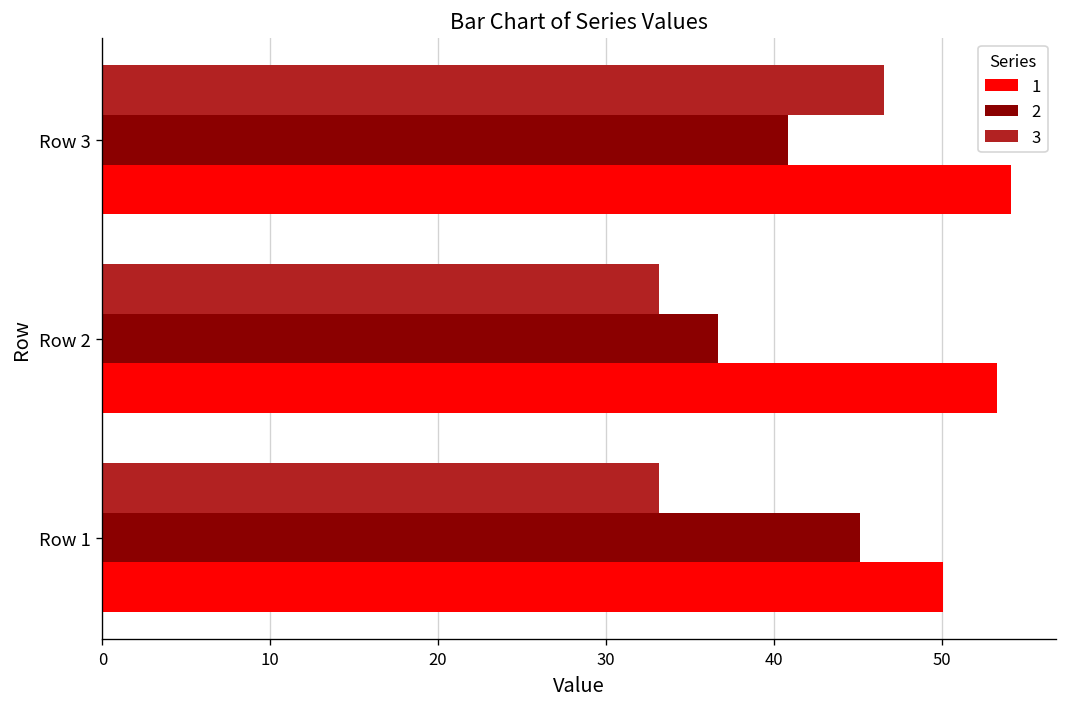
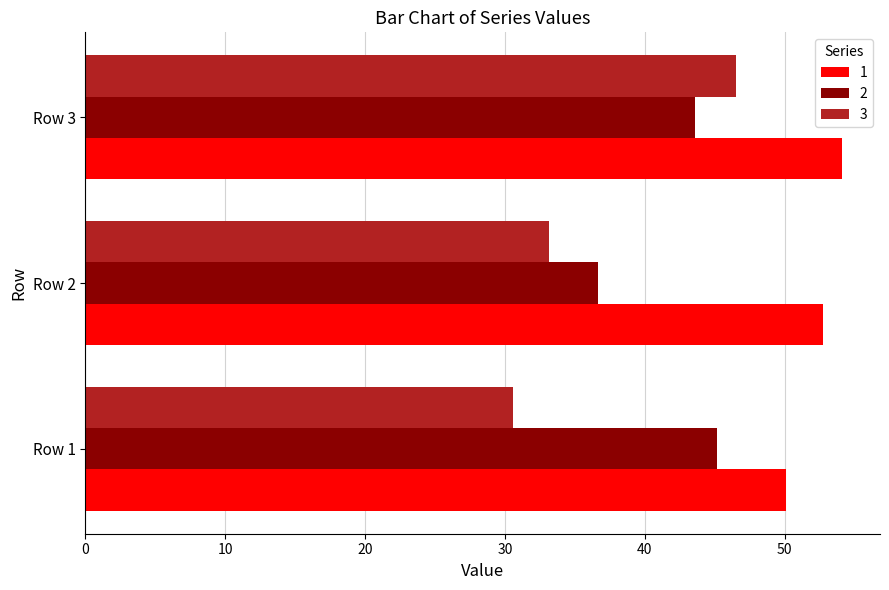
  {
    "1": {
      "Row 3": 54.1,
-     "Row 2": 53.3,
+     "Row 2": 52.7,
      "Row 1": 50.1
    },
    "2": {
-     "Row 3": 40.9,
+     "Row 3": 43.6,
      "Row 2": 36.7,
      "Row 1": 45.1
    },
    "3": {
      "Row 3": 46.5,
      "Row 2": 33.1,
-     "Row 1": 33.2
+     "Row 1": 30.6
    }
  }
